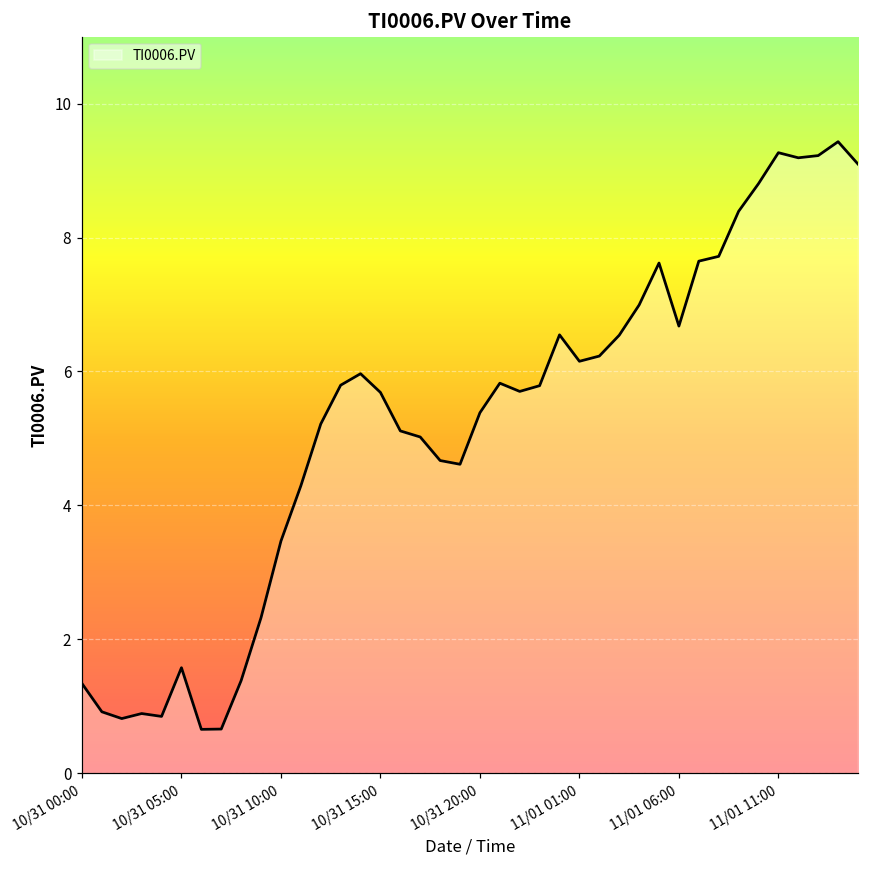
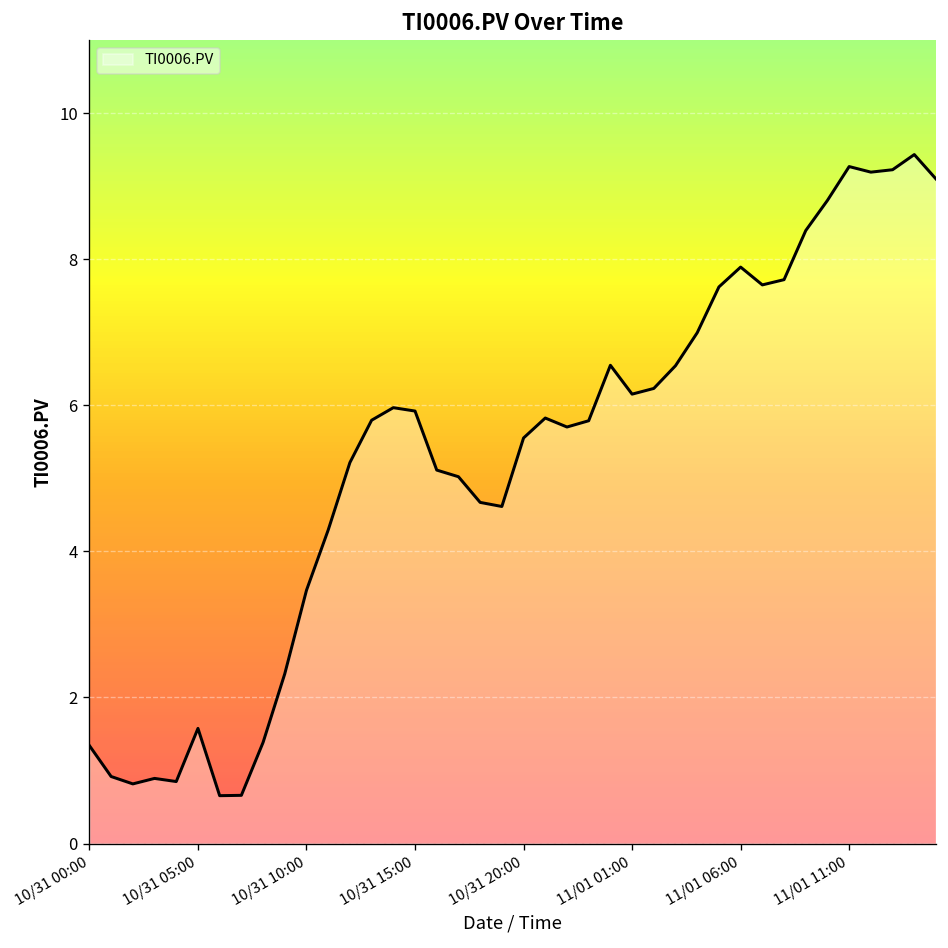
  {
    "10/31 00:00": 1.3,
    "10/31 05:00": 1.6,
    "10/31 10:00": 3.5,
-   "10/31 15:00": 5.7,
-   "10/31 20:00": 5.4,
+   "10/31 15:00": 5.9,
+   "10/31 20:00": 5.6,
    "11/01 01:00": 6.2,
-   "11/01 06:00": 6.7,
+   "11/01 06:00": 7.9,
    "11/01 11:00": 9.3
  }
